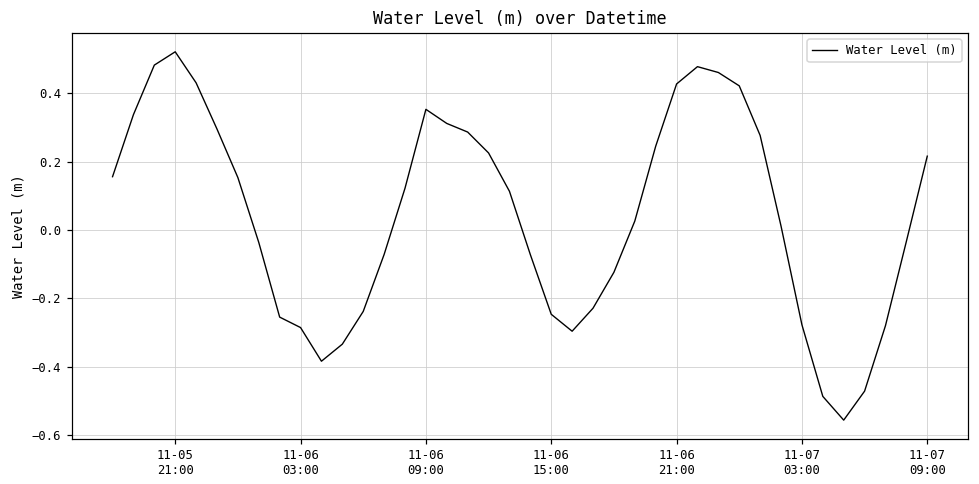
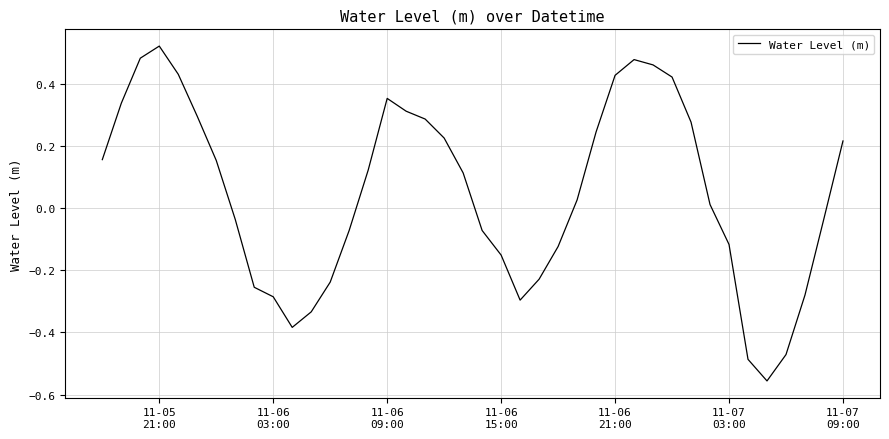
  {
    "11-05 21:00": 0.52,
    "11-06 03:00": -0.29,
    "11-06 09:00": 0.35,
-   "11-06 15:00": -0.25,
+   "11-06 15:00": -0.15,
    "11-06 21:00": 0.43,
-   "11-07 03:00": -0.28,
+   "11-07 03:00": -0.12,
    "11-07 09:00": 0.22
  }
